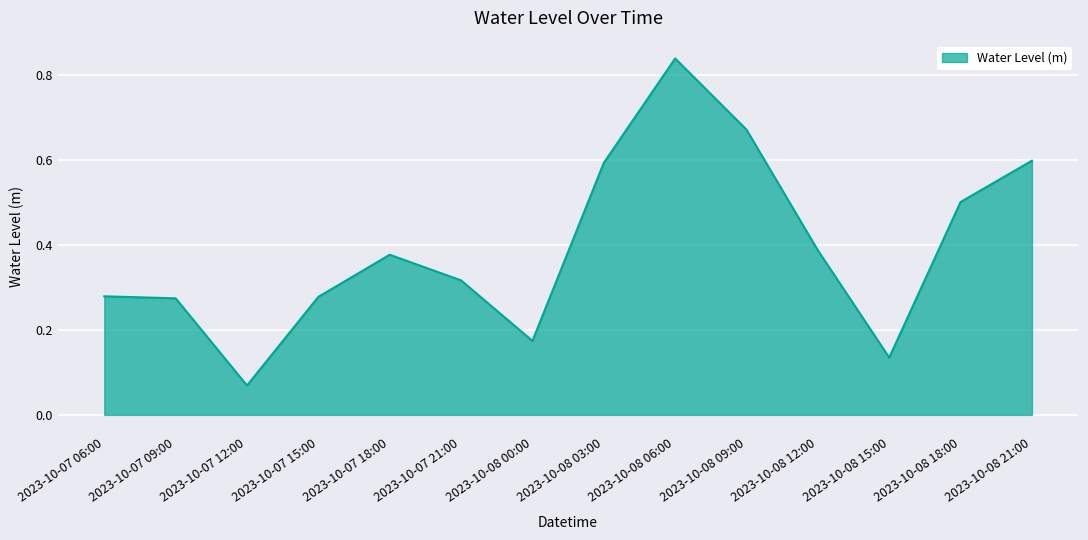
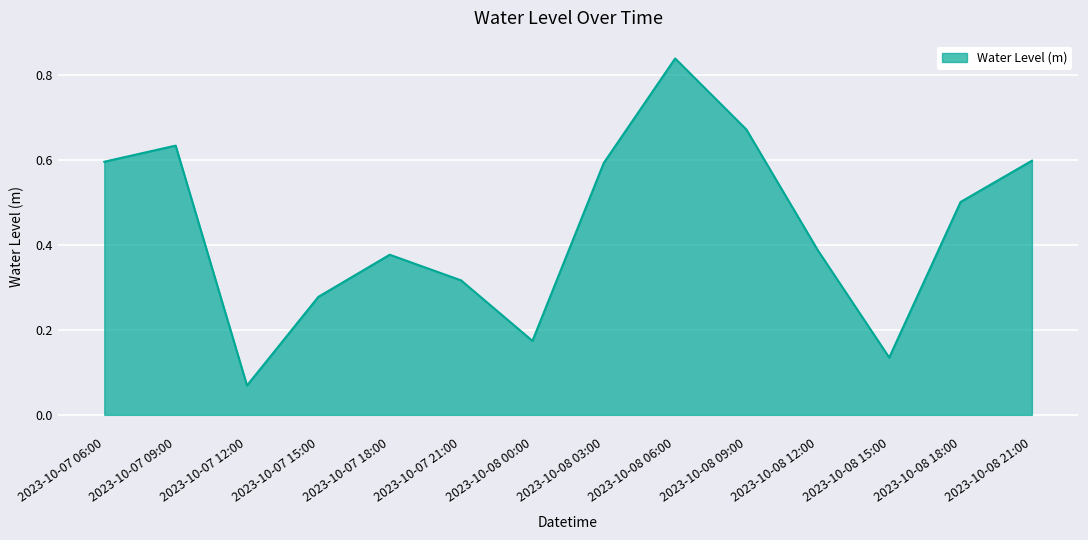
  {
-   "2023-10-07 06:00": 0.28,
-   "2023-10-07 09:00": 0.27,
+   "2023-10-07 06:00": 0.60,
+   "2023-10-07 09:00": 0.63,
    "2023-10-07 12:00": 0.07,
    "2023-10-07 15:00": 0.28,
    "2023-10-07 18:00": 0.38,
    "2023-10-07 21:00": 0.32,
    "2023-10-08 00:00": 0.17,
    "2023-10-08 03:00": 0.59,
    "2023-10-08 06:00": 0.84,
    "2023-10-08 09:00": 0.67,
    "2023-10-08 12:00": 0.39,
    "2023-10-08 15:00": 0.13,
    "2023-10-08 18:00": 0.50,
    "2023-10-08 21:00": 0.60
  }
